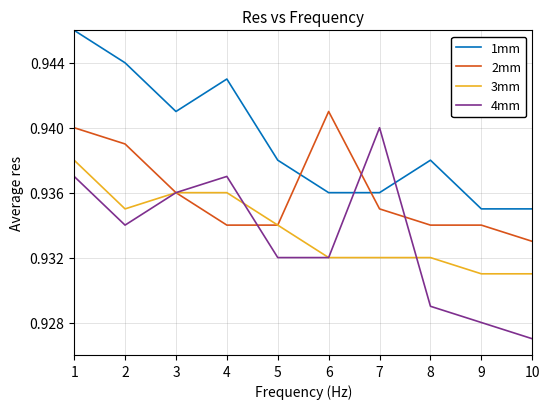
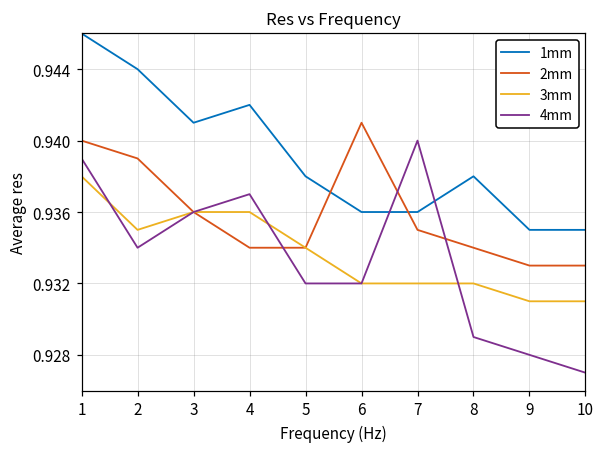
  {
    "1mm": {
      "1": 0.946,
      "2": 0.944,
      "3": 0.941,
-     "4": 0.943,
+     "4": 0.942,
      "5": 0.938,
      "6": 0.936,
      "7": 0.936,
      "8": 0.938,
      "9": 0.935,
      "10": 0.935
    },
    "2mm": {
      "1": 0.940,
      "2": 0.939,
      "4": 0.934,
      "6": 0.941,
      "7": 0.935,
      "8": 0.934,
-     "9": 0.934,
+     "9": 0.933,
      "10": 0.933
    },
    "3mm": {
      "1": 0.938,
      "2": 0.935,
      "4": 0.936,
      "7": 0.932,
      "8": 0.932,
      "9": 0.931,
      "10": 0.931
    },
    "4mm": {
-     "1": 0.937,
+     "1": 0.939,
      "2": 0.934,
      "4": 0.937,
      "5": 0.932,
      "7": 0.940,
      "8": 0.929,
      "9": 0.928,
      "10": 0.927
    }
  }
